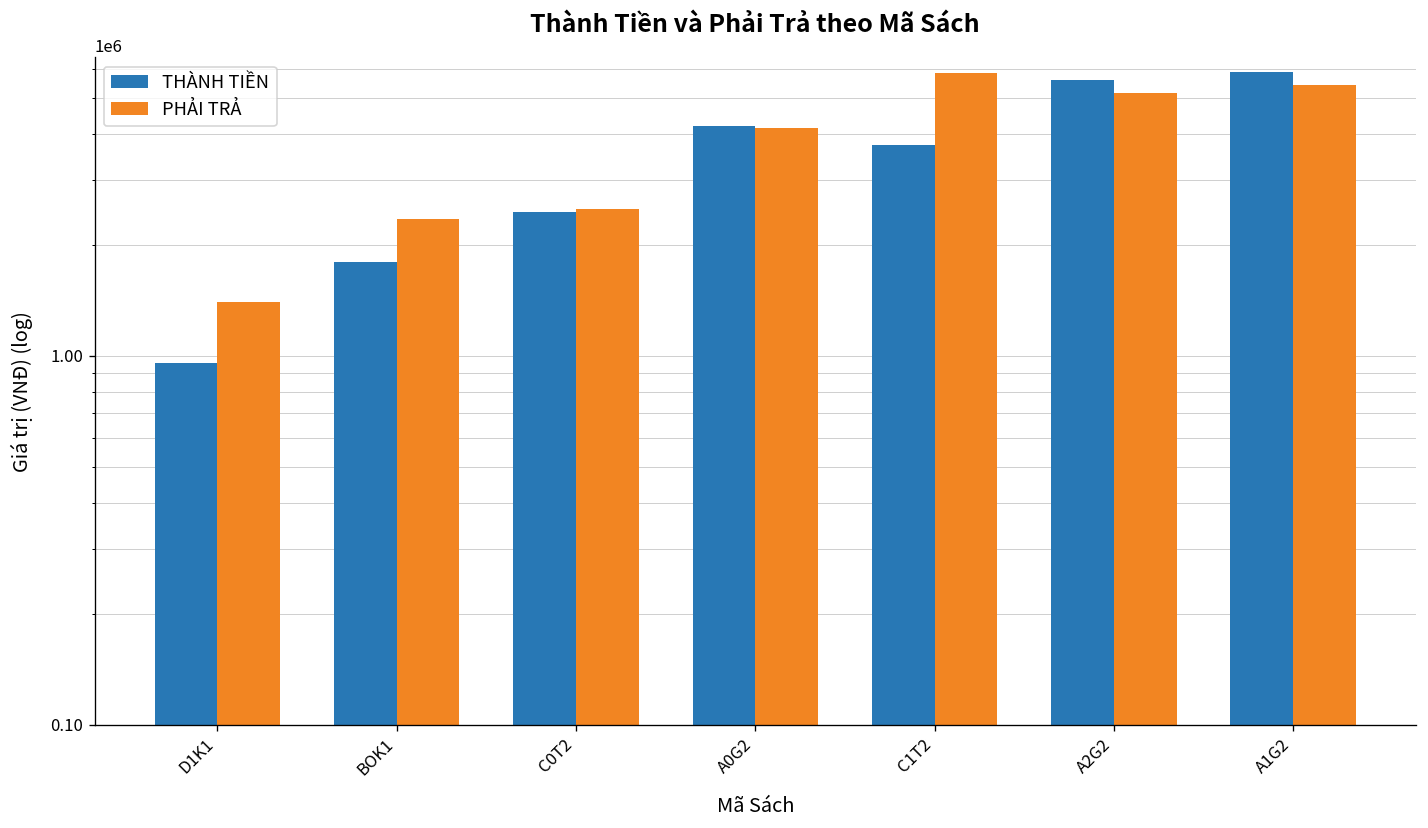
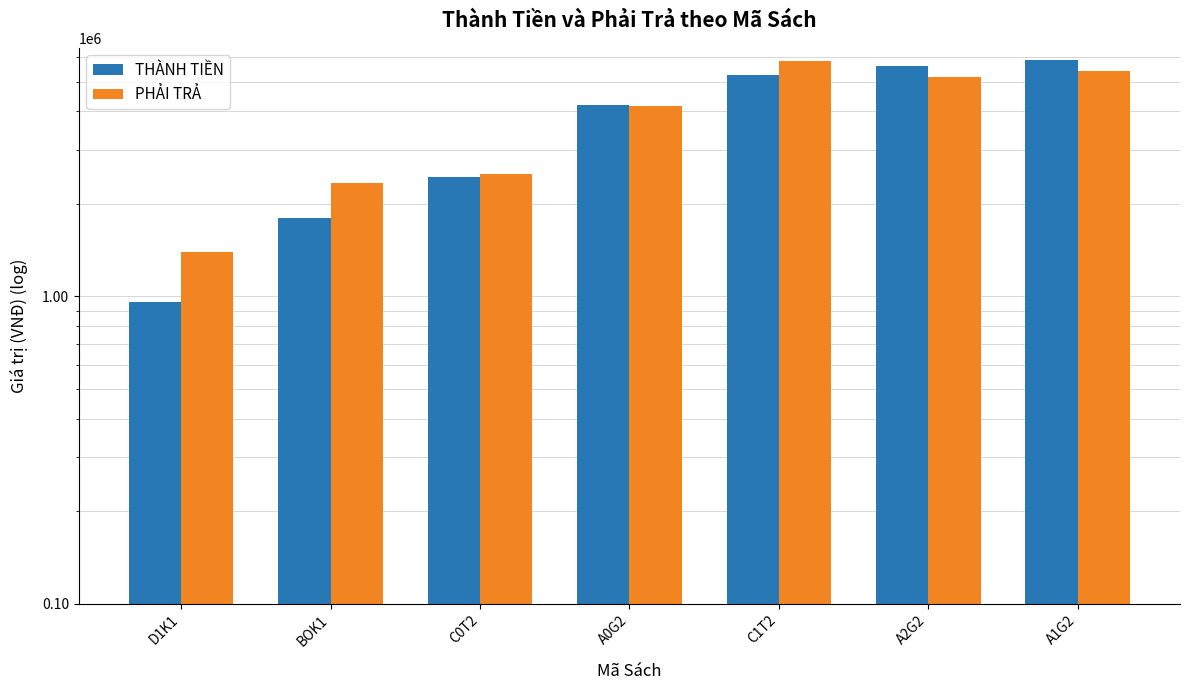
  {
    "THÀNH TIỀN": {
      "D1K1": 960000,
      "BOK1": 1800000,
      "C0T2": 2500000,
      "A0G2": 4200000,
-     "C1T2": 3700000,
+     "C1T2": 5300000,
      "A2G2": 5600000,
      "A1G2": 5900000
    },
    "PHẢI TRẢ": {
      "D1K1": 1400000,
      "BOK1": 2300000,
      "C0T2": 2500000,
      "A0G2": 4200000,
      "C1T2": 5800000,
      "A2G2": 5200000,
      "A1G2": 5400000
    }
  }
